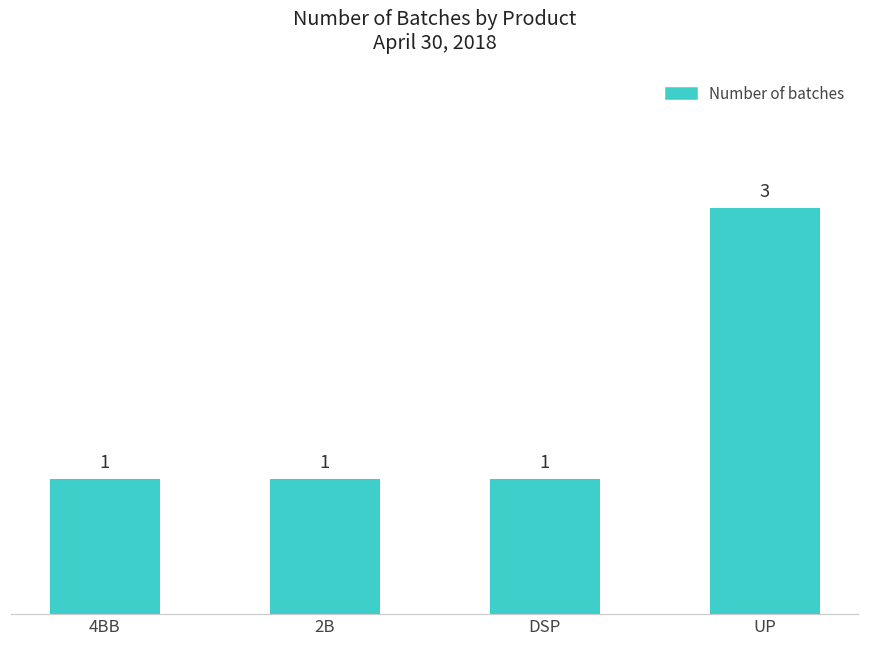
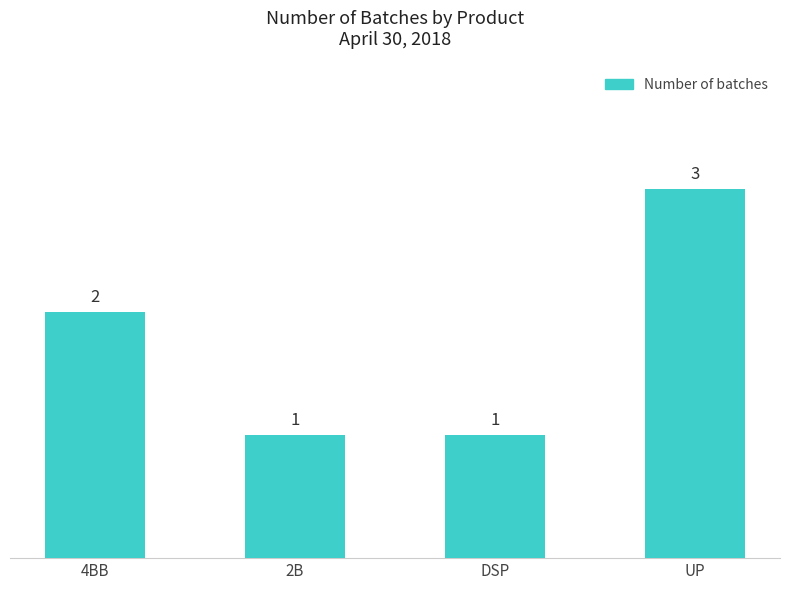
  {
-   "4BB": 1,
+   "4BB": 2,
    "2B": 1,
    "DSP": 1,
    "UP": 3
  }
